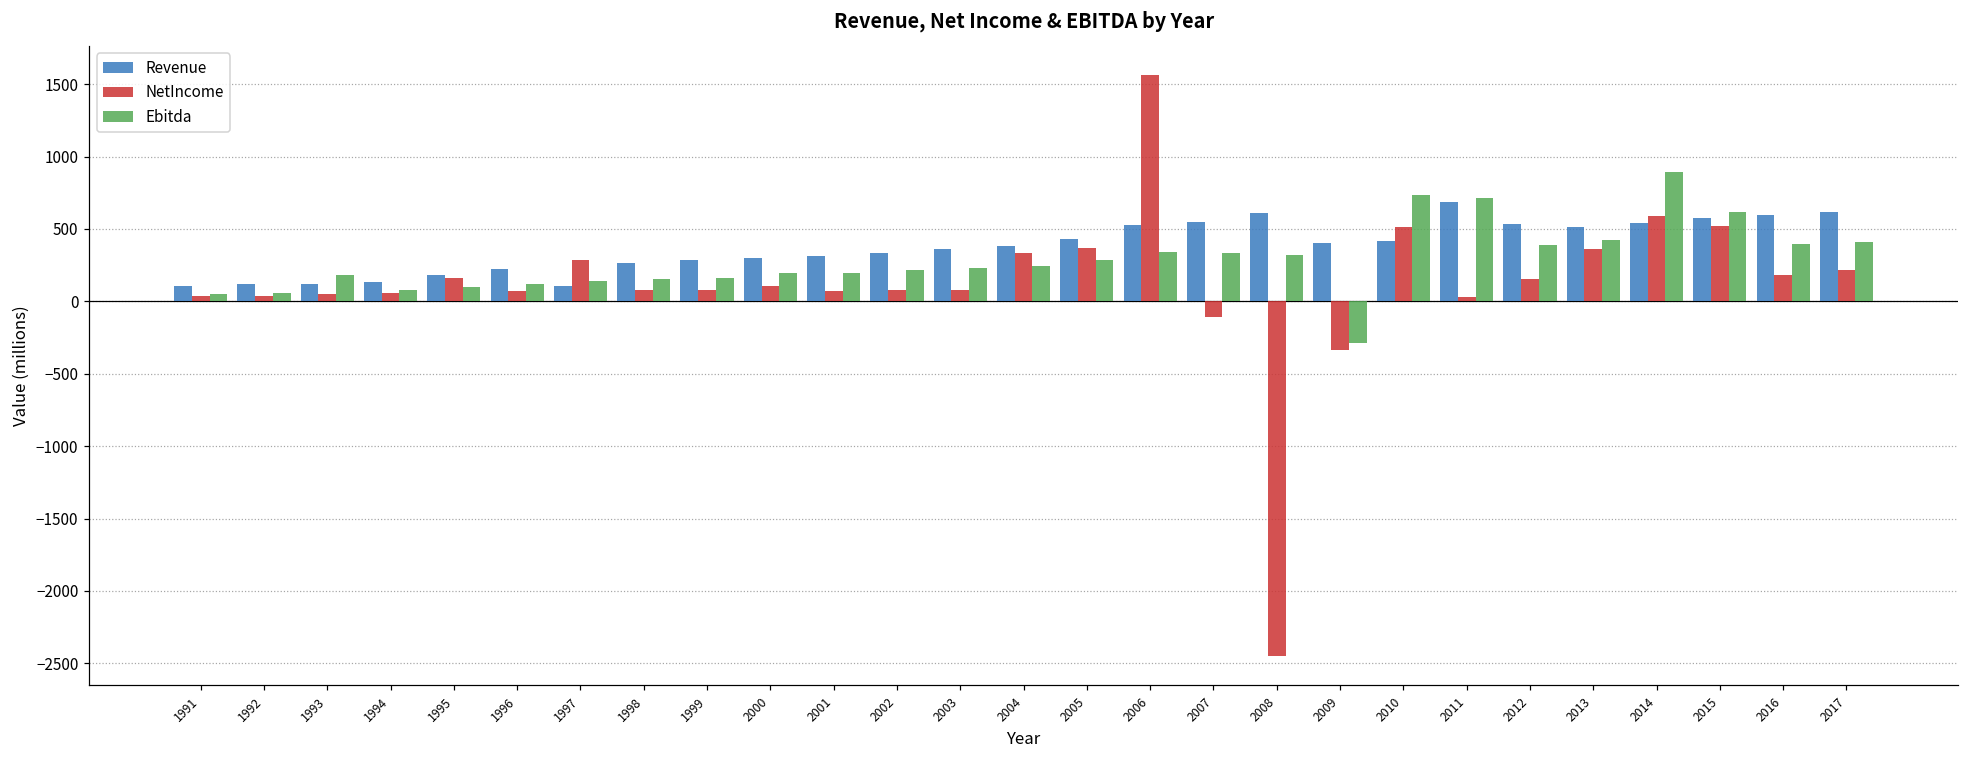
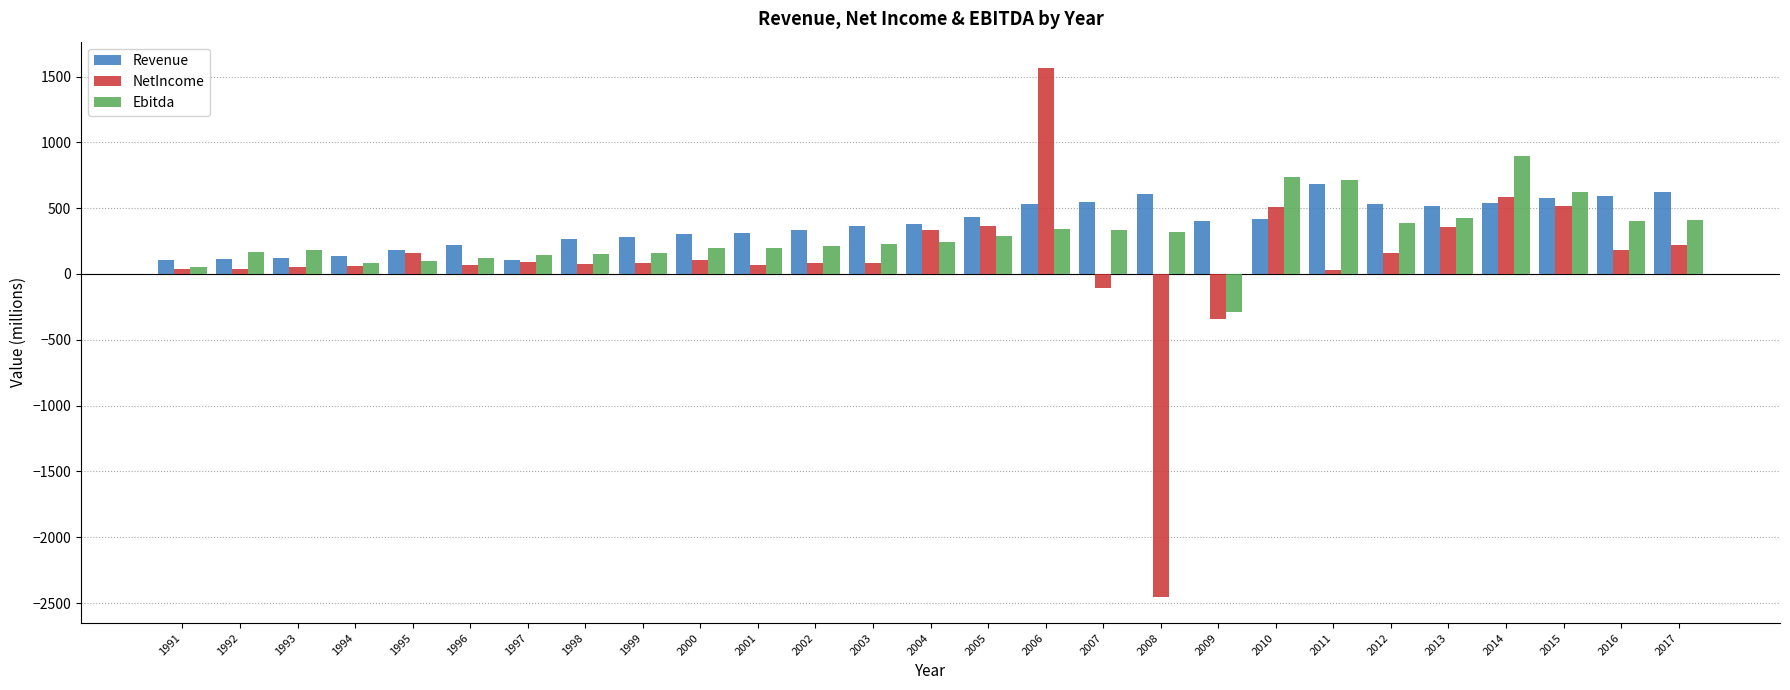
  {
    "Revenue": {
      "1991": 110,
      "1992": 120,
      "1993": 120,
      "1994": 140,
      "1995": 180,
      "1996": 220,
      "1997": 110,
      "1998": 260,
      "1999": 280,
      "2000": 300,
      "2001": 310,
      "2002": 340,
      "2003": 360,
      "2004": 380,
      "2005": 430,
      "2006": 530,
      "2007": 550,
      "2008": 610,
      "2009": 400,
      "2010": 420,
      "2011": 680,
      "2012": 530,
      "2013": 520,
      "2014": 540,
      "2015": 580,
      "2016": 590,
      "2017": 620
    },
    "NetIncome": {
      "1991": 30,
      "1992": 40,
      "1993": 50,
      "1994": 60,
      "1995": 160,
      "1996": 70,
-     "1997": 280,
+     "1997": 90,
      "1998": 80,
      "1999": 80,
      "2000": 110,
      "2001": 70,
      "2002": 80,
      "2003": 80,
      "2004": 330,
      "2005": 370,
      "2006": 1560,
      "2007": -110,
      "2008": -2450,
      "2009": -340,
      "2010": 510,
      "2011": 30,
      "2012": 160,
      "2013": 360,
      "2014": 590,
      "2015": 520,
      "2016": 180,
      "2017": 220
    },
    "Ebitda": {
      "1991": 50,
-     "1992": 60,
+     "1992": 170,
      "1993": 180,
      "1994": 80,
      "1995": 100,
      "1996": 120,
      "1997": 140,
      "1998": 150,
      "1999": 160,
      "2000": 190,
      "2001": 200,
      "2002": 210,
      "2003": 230,
      "2004": 240,
      "2005": 290,
      "2006": 340,
      "2007": 330,
      "2008": 320,
      "2009": -290,
      "2010": 740,
      "2011": 710,
      "2012": 390,
      "2013": 420,
      "2014": 890,
      "2015": 620,
      "2016": 400,
      "2017": 410
    }
  }
